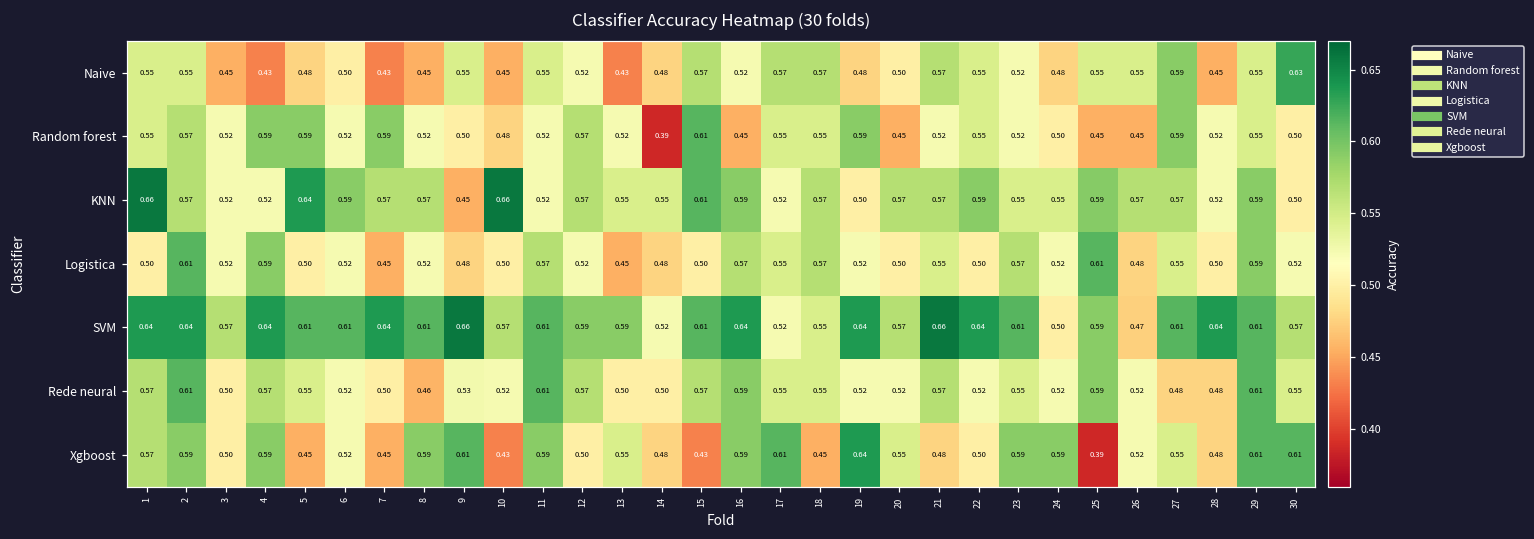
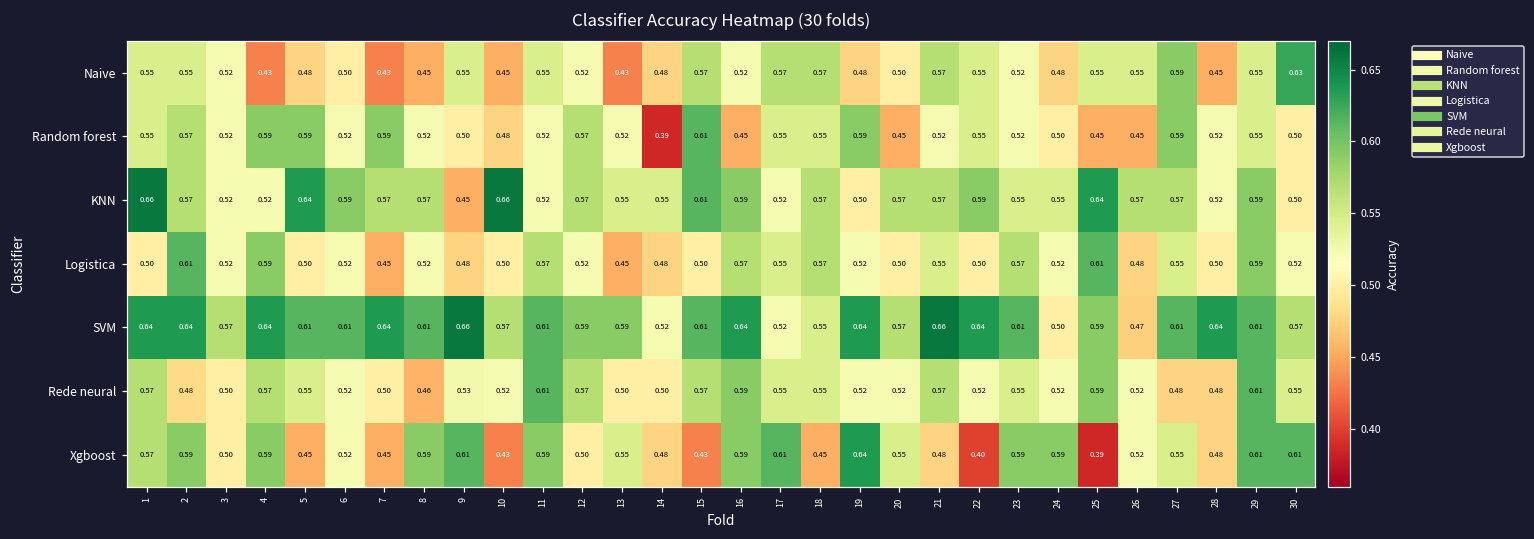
  {
    "Naive": {
      "1": 0.55,
      "2": 0.55,
-     "3": 0.45,
+     "3": 0.52,
      "4": 0.43,
      "5": 0.48,
      "6": 0.50,
      "7": 0.43,
      "8": 0.45,
      "9": 0.55,
      "10": 0.45,
      "11": 0.55,
      "12": 0.52,
      "13": 0.43,
      "14": 0.48,
      "15": 0.57,
      "16": 0.52,
      "17": 0.57,
      "18": 0.57,
      "19": 0.48,
      "20": 0.50,
      "21": 0.57,
      "22": 0.55,
      "23": 0.52,
      "24": 0.48,
      "25": 0.55,
      "26": 0.55,
      "27": 0.59,
      "28": 0.45,
      "29": 0.55,
      "30": 0.63
    },
    "KNN": {
      "1": 0.66,
      "2": 0.57,
      "3": 0.52,
      "4": 0.52,
      "5": 0.64,
      "6": 0.59,
      "7": 0.57,
      "8": 0.57,
      "9": 0.45,
      "10": 0.66,
      "11": 0.52,
      "12": 0.57,
      "13": 0.55,
      "14": 0.55,
      "15": 0.61,
      "16": 0.59,
      "17": 0.52,
      "18": 0.57,
      "19": 0.50,
      "20": 0.57,
      "21": 0.57,
      "22": 0.59,
      "23": 0.55,
      "24": 0.55,
-     "25": 0.59,
+     "25": 0.64,
      "26": 0.57,
      "27": 0.57,
      "28": 0.52,
      "29": 0.59,
      "30": 0.50
    },
    "Rede neural": {
      "1": 0.57,
-     "2": 0.61,
+     "2": 0.48,
      "3": 0.50,
      "4": 0.57,
      "5": 0.55,
      "6": 0.52,
      "7": 0.50,
      "8": 0.46,
      "9": 0.53,
      "10": 0.52,
      "11": 0.61,
      "12": 0.57,
      "13": 0.50,
      "14": 0.50,
      "15": 0.57,
      "16": 0.59,
      "17": 0.55,
      "18": 0.55,
      "19": 0.52,
      "20": 0.52,
      "21": 0.57,
      "22": 0.52,
      "23": 0.55,
      "24": 0.52,
      "25": 0.59,
      "26": 0.52,
      "27": 0.48,
      "28": 0.48,
      "29": 0.61,
      "30": 0.55
    },
    "Xgboost": {
      "1": 0.57,
      "2": 0.59,
      "3": 0.50,
      "4": 0.59,
      "5": 0.45,
      "6": 0.52,
      "7": 0.45,
      "8": 0.59,
      "9": 0.61,
      "10": 0.43,
      "11": 0.59,
      "12": 0.50,
      "13": 0.55,
      "14": 0.48,
      "15": 0.43,
      "16": 0.59,
      "17": 0.61,
      "18": 0.45,
      "19": 0.64,
      "20": 0.55,
      "21": 0.48,
-     "22": 0.50,
+     "22": 0.40,
      "23": 0.59,
      "24": 0.59,
      "25": 0.39,
      "26": 0.52,
      "27": 0.55,
      "28": 0.48,
      "29": 0.61,
      "30": 0.61
    }
  }
